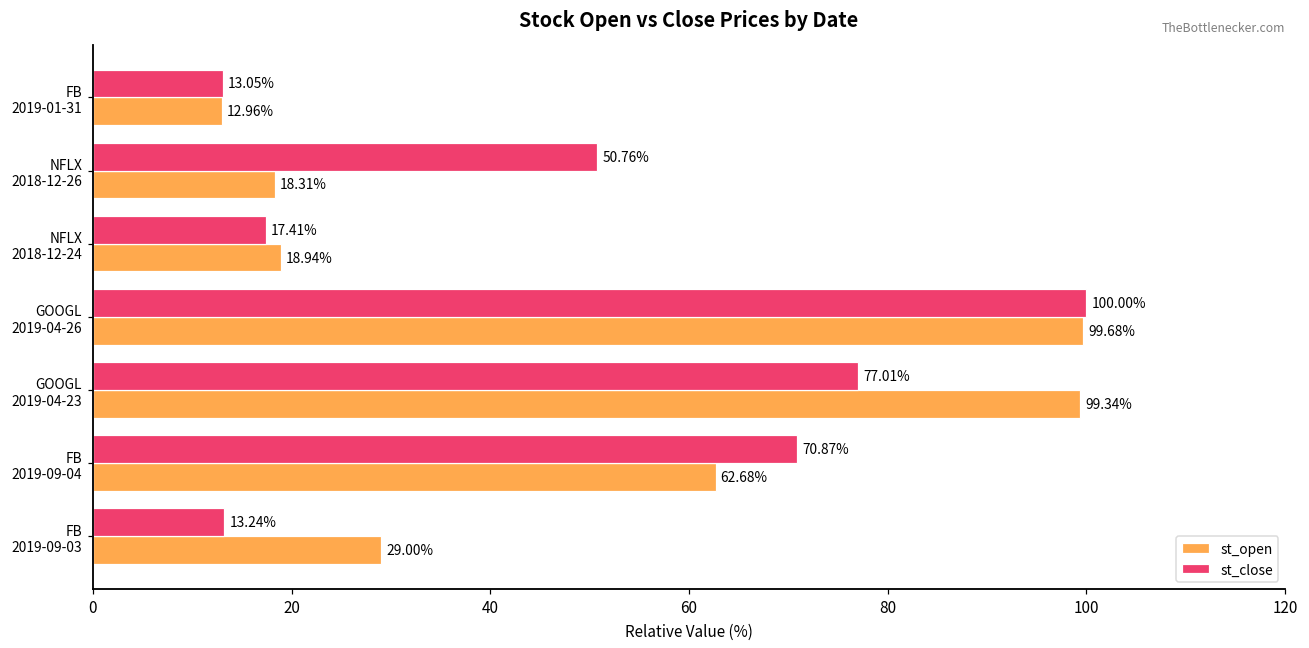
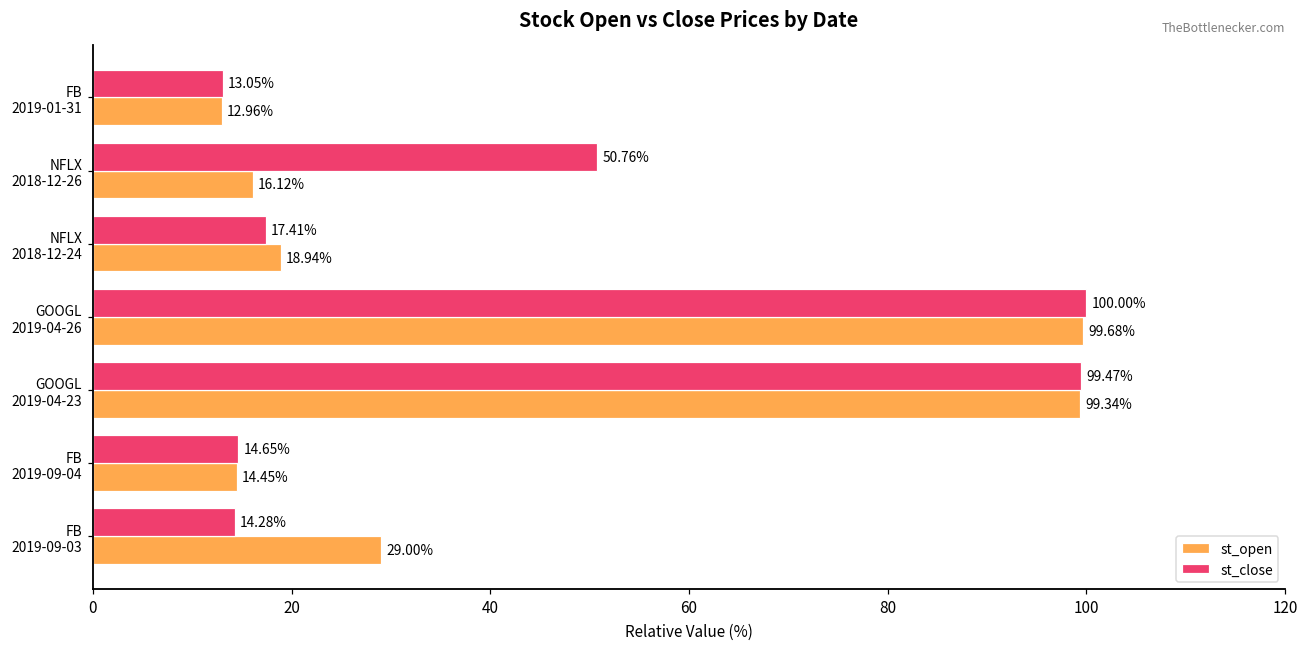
  {
    "st_open": {
      "FB 2019-01-31": "12.96%",
-     "NFLX 2018-12-26": "18.31%",
+     "NFLX 2018-12-26": "16.12%",
      "NFLX 2018-12-24": "18.94%",
      "GOOGL 2019-04-26": "99.68%",
      "GOOGL 2019-04-23": "99.34%",
-     "FB 2019-09-04": "62.68%",
+     "FB 2019-09-04": "14.45%",
      "FB 2019-09-03": "29.00%"
    },
    "st_close": {
      "FB 2019-01-31": "13.05%",
      "NFLX 2018-12-26": "50.76%",
      "NFLX 2018-12-24": "17.41%",
      "GOOGL 2019-04-26": "100.00%",
-     "GOOGL 2019-04-23": "77.01%",
-     "FB 2019-09-04": "70.87%",
-     "FB 2019-09-03": "13.24%"
+     "GOOGL 2019-04-23": "99.47%",
+     "FB 2019-09-04": "14.65%",
+     "FB 2019-09-03": "14.28%"
    }
  }
